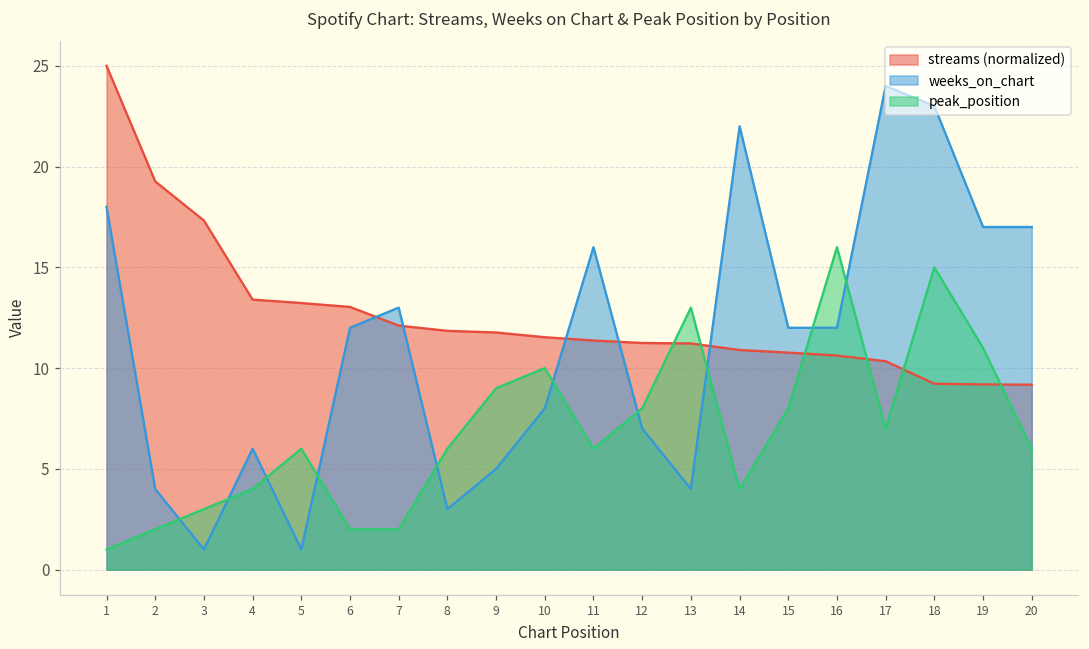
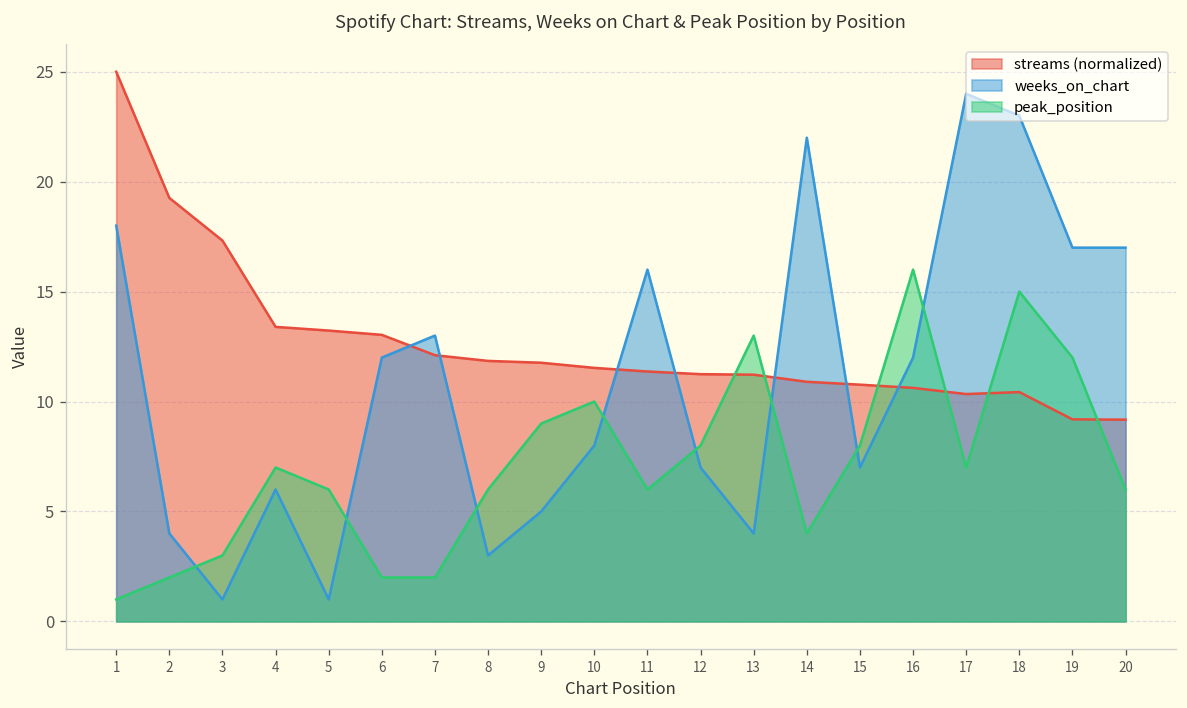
  {
    "streams (normalized)": {
      "1": 25.0,
      "2": 19.3,
      "3": 17.3,
      "4": 13.4,
      "5": 13.2,
      "6": 13.0,
      "7": 12.1,
      "8": 11.8,
      "9": 11.8,
      "10": 11.5,
      "11": 11.4,
      "12": 11.2,
      "13": 11.2,
      "14": 10.9,
      "15": 10.8,
      "16": 10.6,
      "17": 10.3,
-     "18": 9.2,
+     "18": 10.4,
      "19": 9.2,
      "20": 9.2
    },
    "weeks_on_chart": {
      "1": 18,
      "2": 4,
      "3": 1,
      "4": 6,
      "5": 1,
      "6": 12,
      "7": 13,
      "8": 3,
      "9": 5,
      "10": 8,
      "11": 16,
      "12": 7,
      "13": 4,
      "14": 22,
-     "15": 12,
+     "15": 7,
      "16": 12,
      "19": 17,
      "20": 17
    },
    "peak_position": {
      "1": 1,
      "2": 2,
      "3": 3,
-     "4": 4,
+     "4": 7,
      "5": 6,
      "6": 2,
      "7": 2,
      "8": 6,
      "9": 9,
      "10": 10,
      "11": 6,
      "12": 8,
      "13": 13,
      "14": 4,
      "15": 8,
      "16": 16,
      "17": 7,
      "18": 15,
-     "19": 11,
+     "19": 12,
      "20": 6
    }
  }
